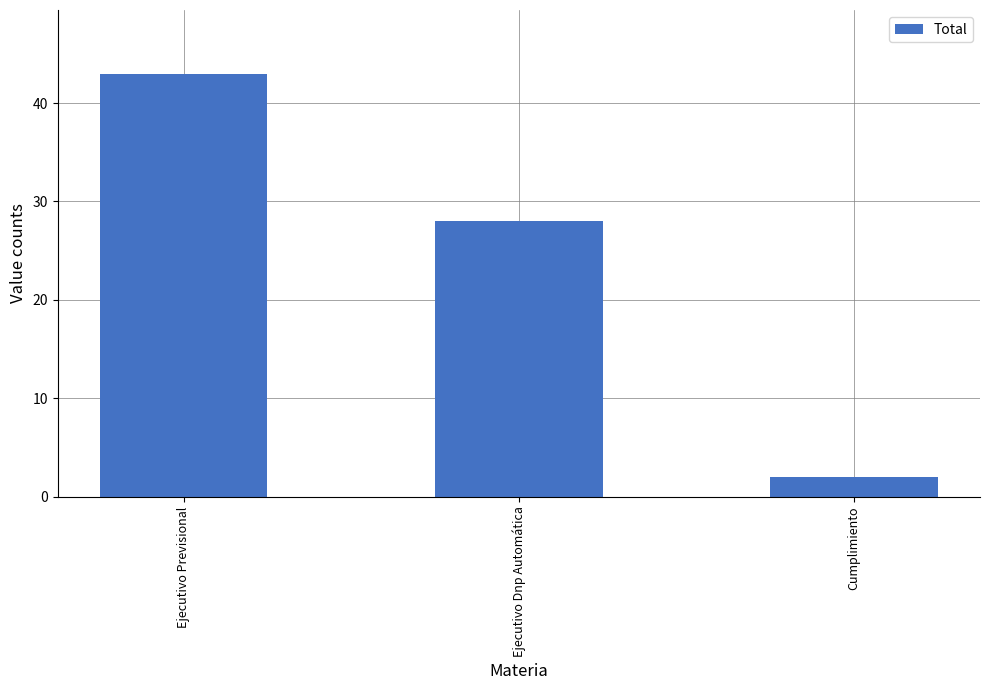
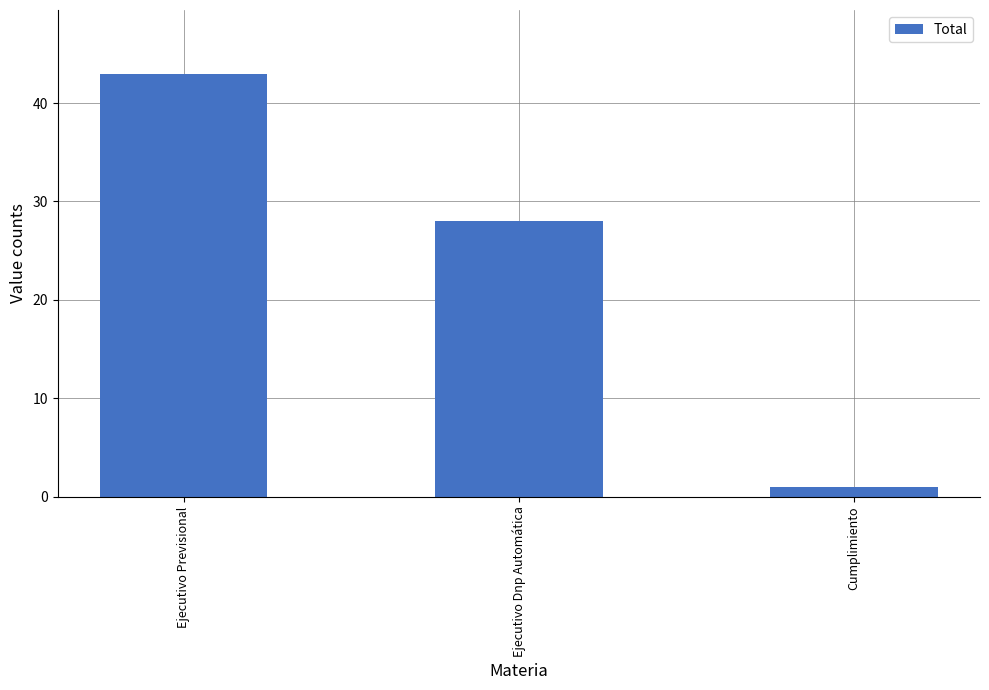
  {
    "Ejecutivo Previsional": 43,
    "Ejecutivo Dnp Automática": 28,
-   "Cumplimiento": 2
+   "Cumplimiento": 1
  }
